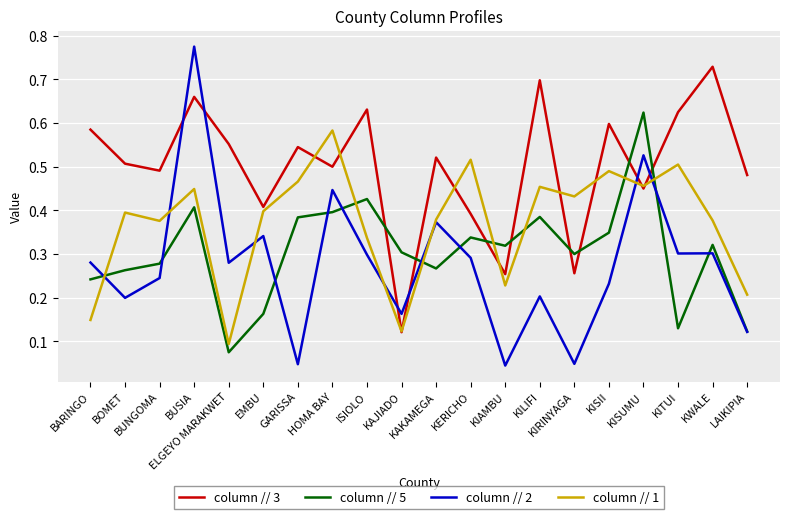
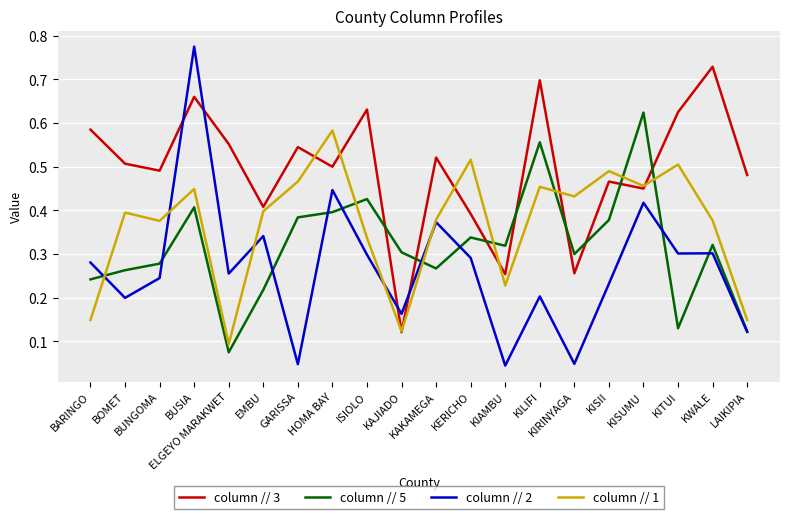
  {
    "column // 3": {
      "BARINGO": 0.59,
      "BOMET": 0.51,
      "BUNGOMA": 0.49,
      "BUSIA": 0.66,
      "ELGEYO MARAKWET": 0.55,
      "EMBU": 0.41,
      "GARISSA": 0.55,
      "HOMA BAY": 0.50,
      "ISIOLO": 0.63,
      "KAKAMEGA": 0.52,
      "KERICHO": 0.39,
      "KIAMBU": 0.25,
      "KILIFI": 0.70,
      "KIRINYAGA": 0.26,
-     "KISII": 0.60,
+     "KISII": 0.47,
      "KISUMU": 0.45,
      "KITUI": 0.63,
      "KWALE": 0.73,
      "LAIKIPIA": 0.48
    },
    "column // 5": {
      "BARINGO": 0.24,
      "BOMET": 0.26,
      "BUNGOMA": 0.28,
      "BUSIA": 0.41,
      "ELGEYO MARAKWET": 0.08,
-     "EMBU": 0.16,
+     "EMBU": 0.22,
      "GARISSA": 0.38,
      "HOMA BAY": 0.40,
      "ISIOLO": 0.43,
      "KAJIADO": 0.30,
      "KAKAMEGA": 0.27,
      "KERICHO": 0.34,
      "KIAMBU": 0.32,
-     "KILIFI": 0.39,
+     "KILIFI": 0.56,
      "KIRINYAGA": 0.30,
-     "KISII": 0.35,
+     "KISII": 0.38,
      "KISUMU": 0.62,
      "KITUI": 0.13,
      "KWALE": 0.32
    },
    "column // 2": {
      "BARINGO": 0.28,
      "BOMET": 0.20,
      "BUNGOMA": 0.25,
      "BUSIA": 0.78,
-     "ELGEYO MARAKWET": 0.28,
+     "ELGEYO MARAKWET": 0.26,
      "EMBU": 0.34,
      "GARISSA": 0.05,
      "HOMA BAY": 0.45,
      "ISIOLO": 0.30,
      "KAJIADO": 0.16,
      "KAKAMEGA": 0.37,
      "KERICHO": 0.29,
      "KIAMBU": 0.04,
      "KILIFI": 0.20,
      "KIRINYAGA": 0.05,
      "KISII": 0.23,
-     "KISUMU": 0.53,
+     "KISUMU": 0.42,
      "KITUI": 0.30,
      "KWALE": 0.30
    },
    "column // 1": {
      "BARINGO": 0.15,
      "BOMET": 0.40,
      "BUNGOMA": 0.38,
      "BUSIA": 0.45,
      "ELGEYO MARAKWET": 0.09,
      "EMBU": 0.40,
      "GARISSA": 0.47,
      "HOMA BAY": 0.58,
      "ISIOLO": 0.34,
      "KAKAMEGA": 0.38,
      "KERICHO": 0.52,
      "KIAMBU": 0.23,
      "KILIFI": 0.45,
      "KIRINYAGA": 0.43,
      "KISII": 0.49,
      "KISUMU": 0.46,
      "KITUI": 0.51,
      "KWALE": 0.38,
-     "LAIKIPIA": 0.21
+     "LAIKIPIA": 0.15
    }
  }
